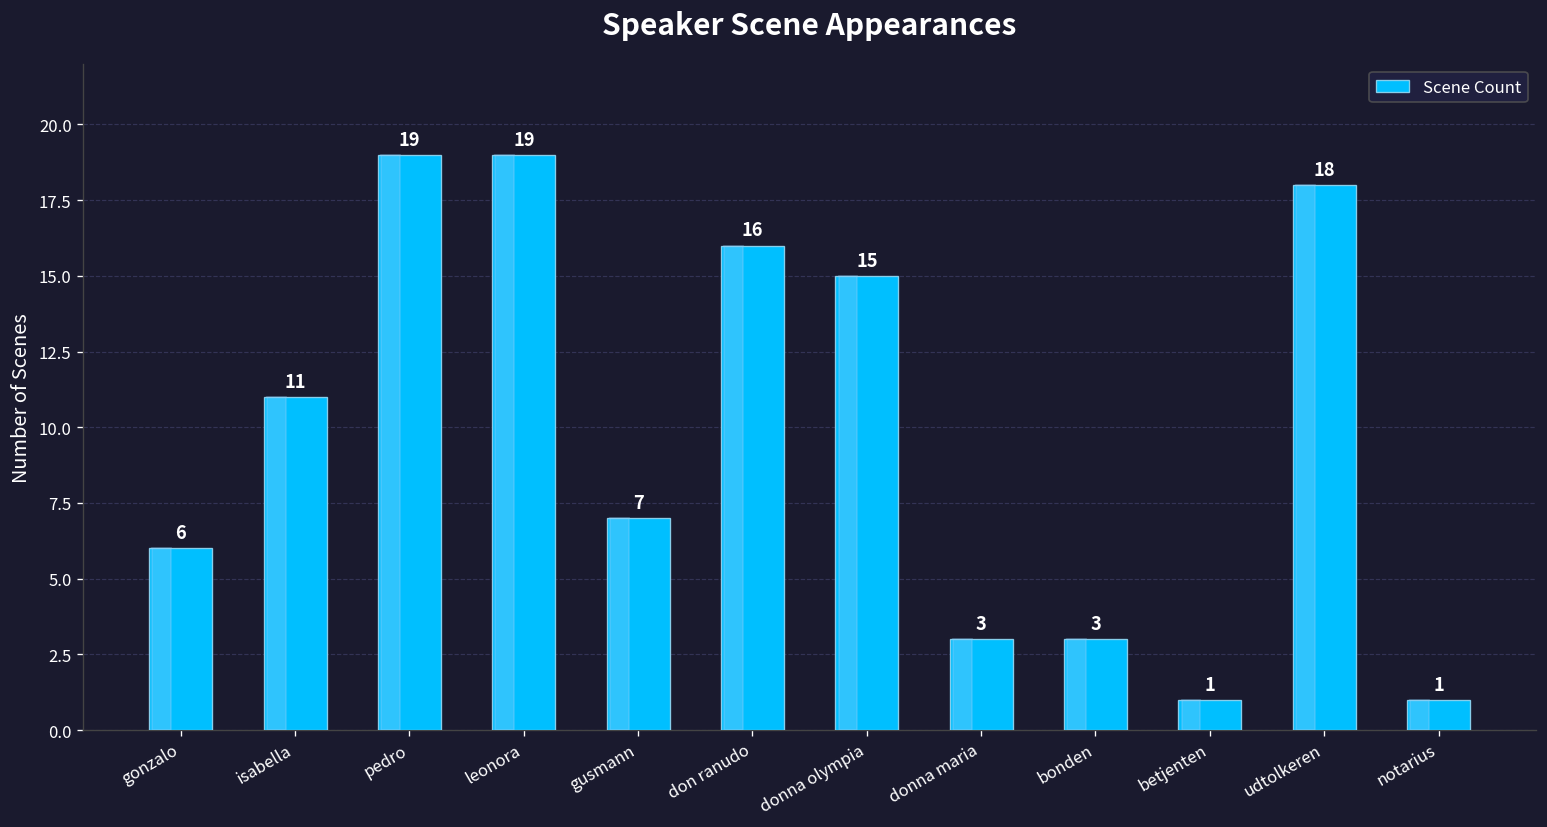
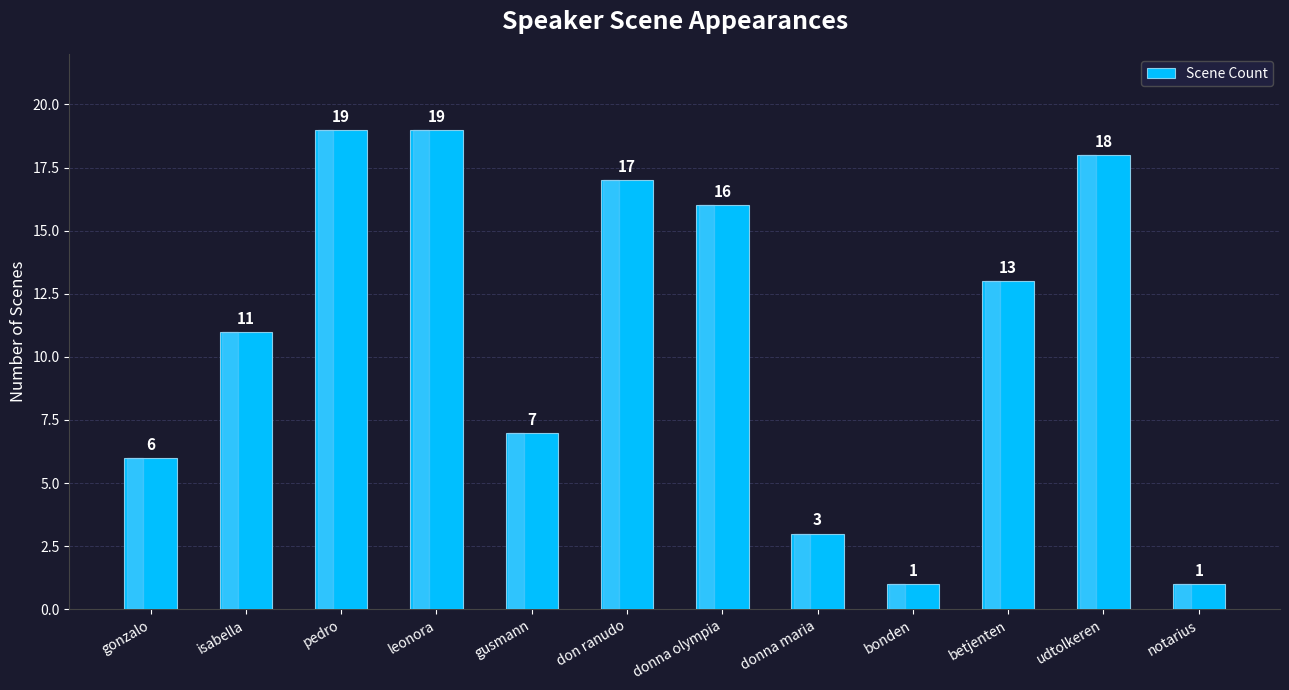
  {
    "gonzalo": 6,
    "isabella": 11,
    "pedro": 19,
    "leonora": 19,
    "gusmann": 7,
-   "don ranudo": 16,
-   "donna olympia": 15,
+   "don ranudo": 17,
+   "donna olympia": 16,
    "donna maria": 3,
-   "bonden": 3,
-   "betjenten": 1,
+   "bonden": 1,
+   "betjenten": 13,
    "udtolkeren": 18,
    "notarius": 1
  }
